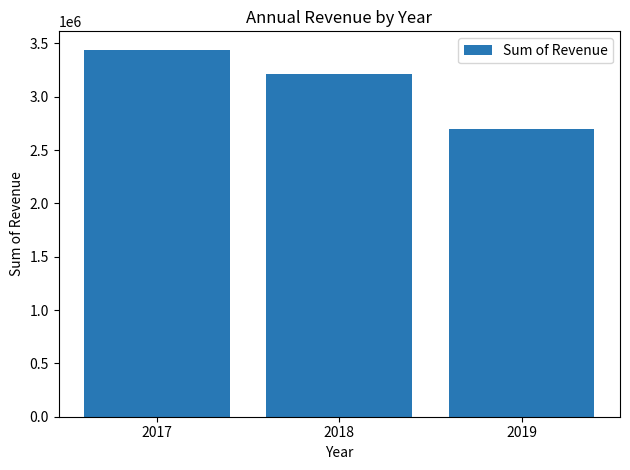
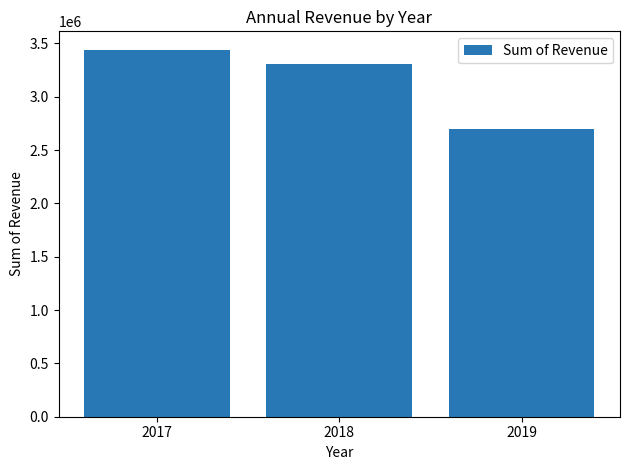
  {
    "2017": 3440000,
-   "2018": 3220000,
+   "2018": 3310000,
    "2019": 2700000
  }
